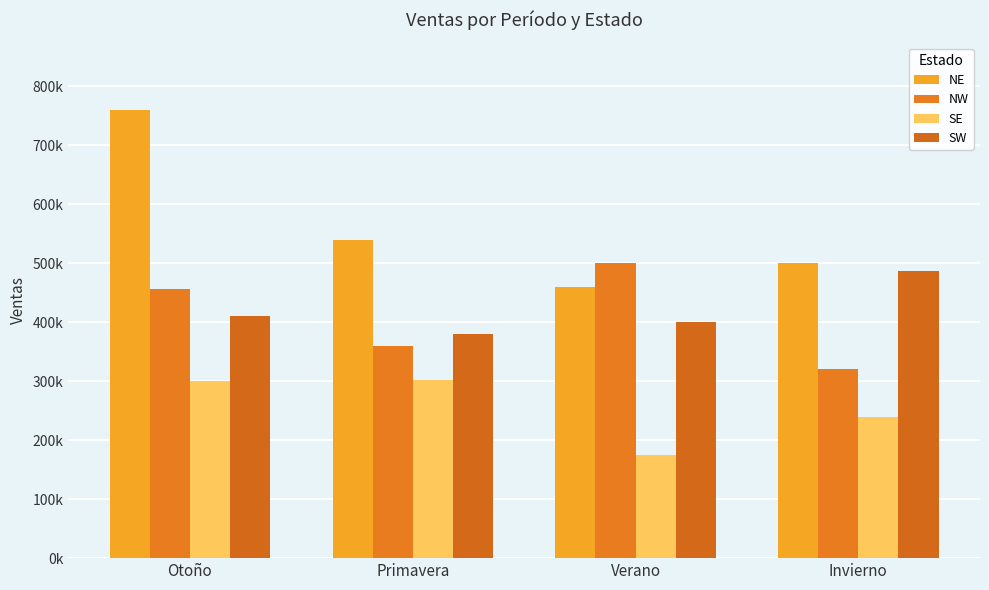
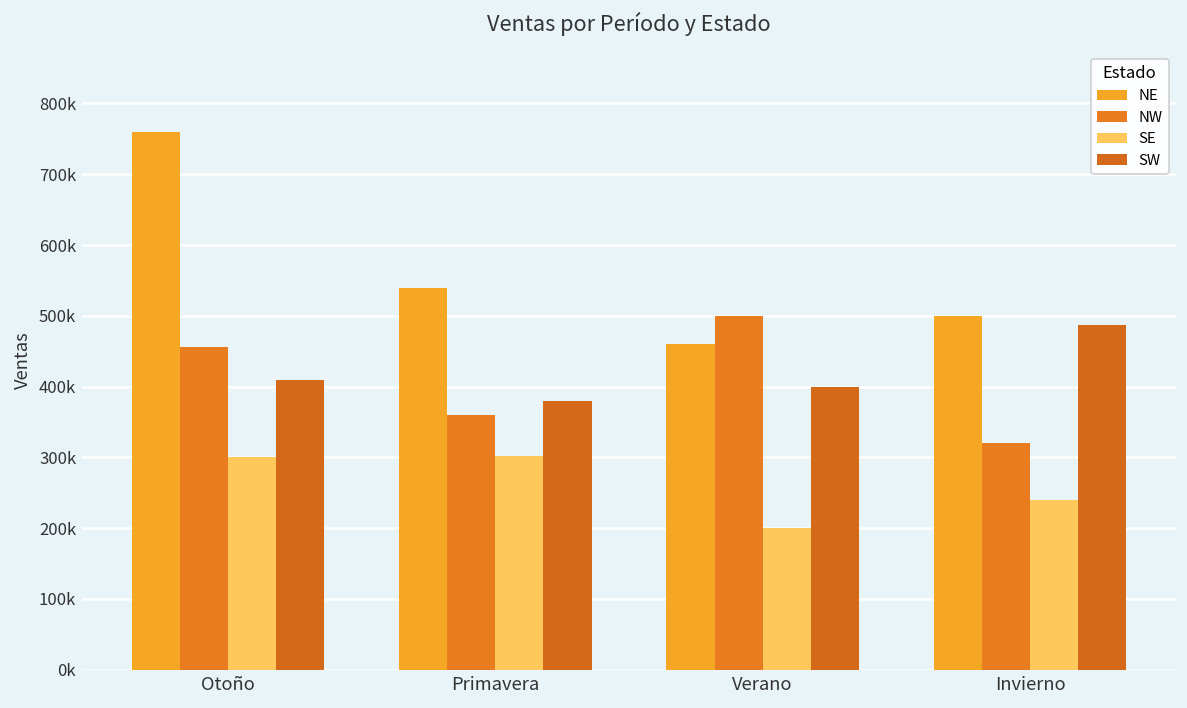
  {
    "SE": {
      "Otoño": 300000,
      "Primavera": 300000,
-     "Verano": 180000,
+     "Verano": 200000,
      "Invierno": 240000
    }
  }
